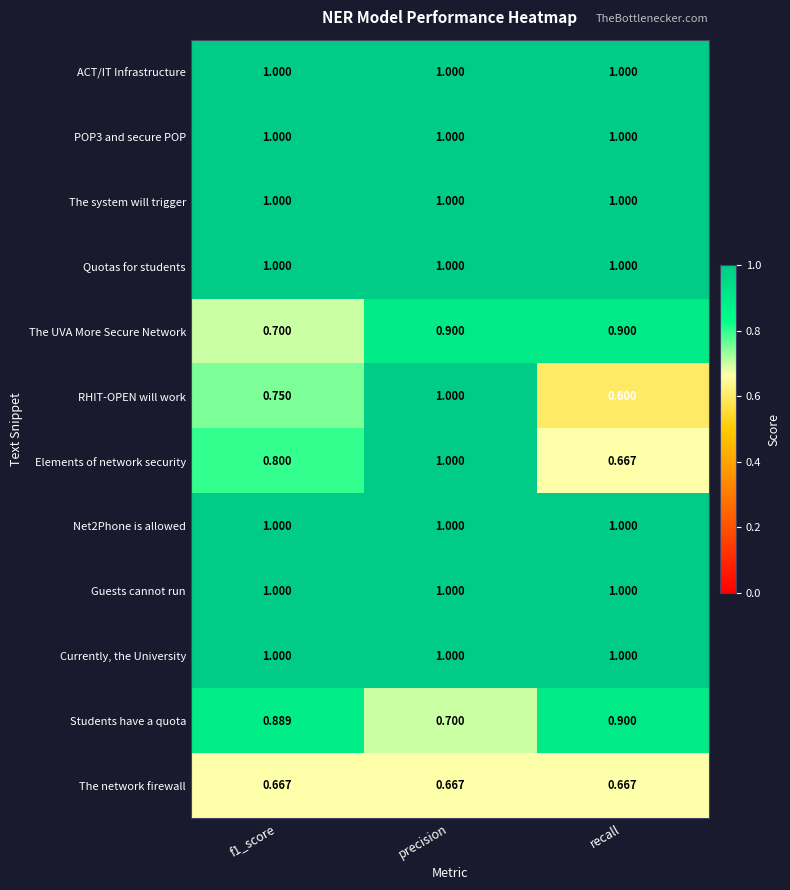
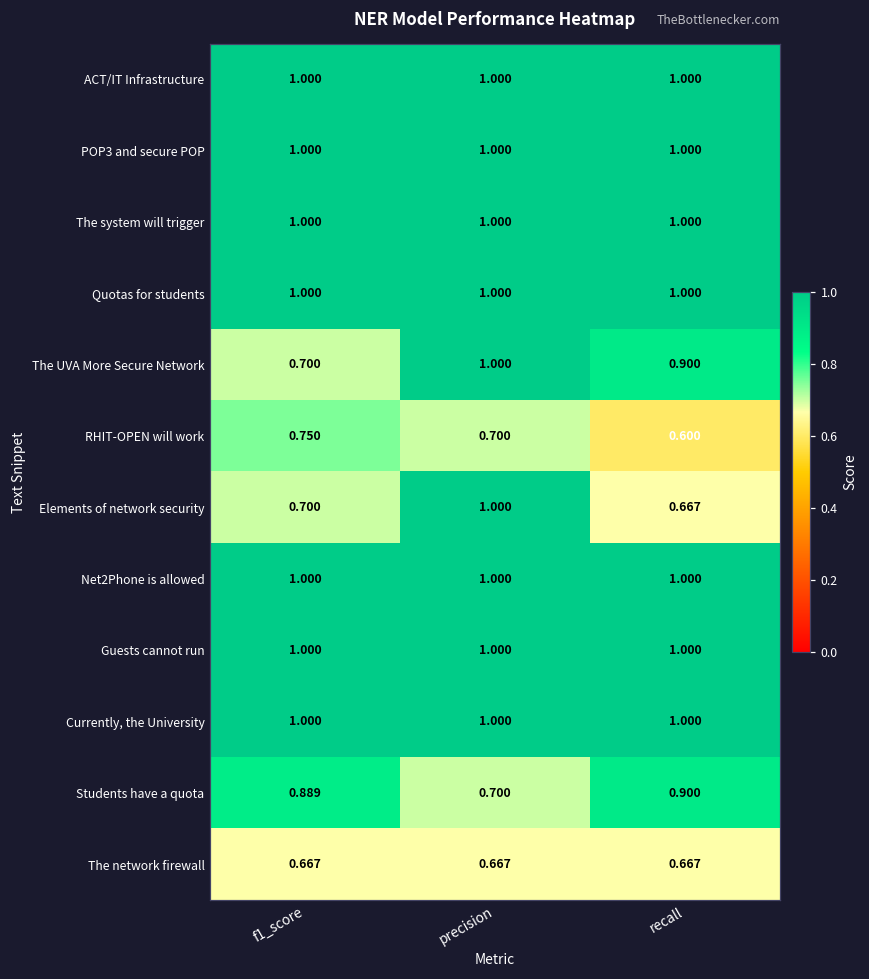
  {
    "ACT/IT Infrastructure": {
      "f1_score": 1.000,
      "precision": 1.000,
      "recall": 1.000
    },
    "POP3 and secure POP": {
      "f1_score": 1.000,
      "precision": 1.000,
      "recall": 1.000
    },
    "The system will trigger": {
      "f1_score": 1.000,
      "precision": 1.000,
      "recall": 1.000
    },
    "Quotas for students": {
      "f1_score": 1.000,
      "precision": 1.000,
      "recall": 1.000
    },
    "The UVA More Secure Network": {
      "f1_score": 0.700,
-     "precision": 0.900,
+     "precision": 1.000,
      "recall": 0.900
    },
    "RHIT-OPEN will work": {
      "f1_score": 0.750,
-     "precision": 1.000,
+     "precision": 0.700,
      "recall": 0.600
    },
    "Elements of network security": {
-     "f1_score": 0.800,
+     "f1_score": 0.700,
      "precision": 1.000,
      "recall": 0.667
    },
    "Net2Phone is allowed": {
      "f1_score": 1.000,
      "precision": 1.000,
      "recall": 1.000
    },
    "Guests cannot run": {
      "f1_score": 1.000,
      "precision": 1.000,
      "recall": 1.000
    },
    "Currently, the University": {
      "f1_score": 1.000,
      "precision": 1.000,
      "recall": 1.000
    },
    "Students have a quota": {
      "f1_score": 0.889,
      "precision": 0.700,
      "recall": 0.900
    },
    "The network firewall": {
      "f1_score": 0.667,
      "precision": 0.667,
      "recall": 0.667
    }
  }
